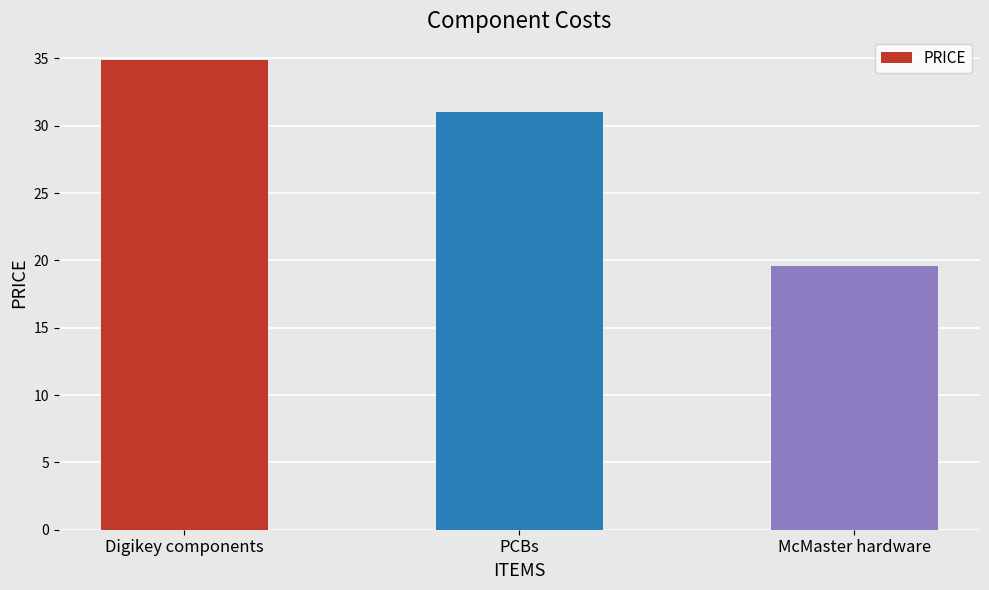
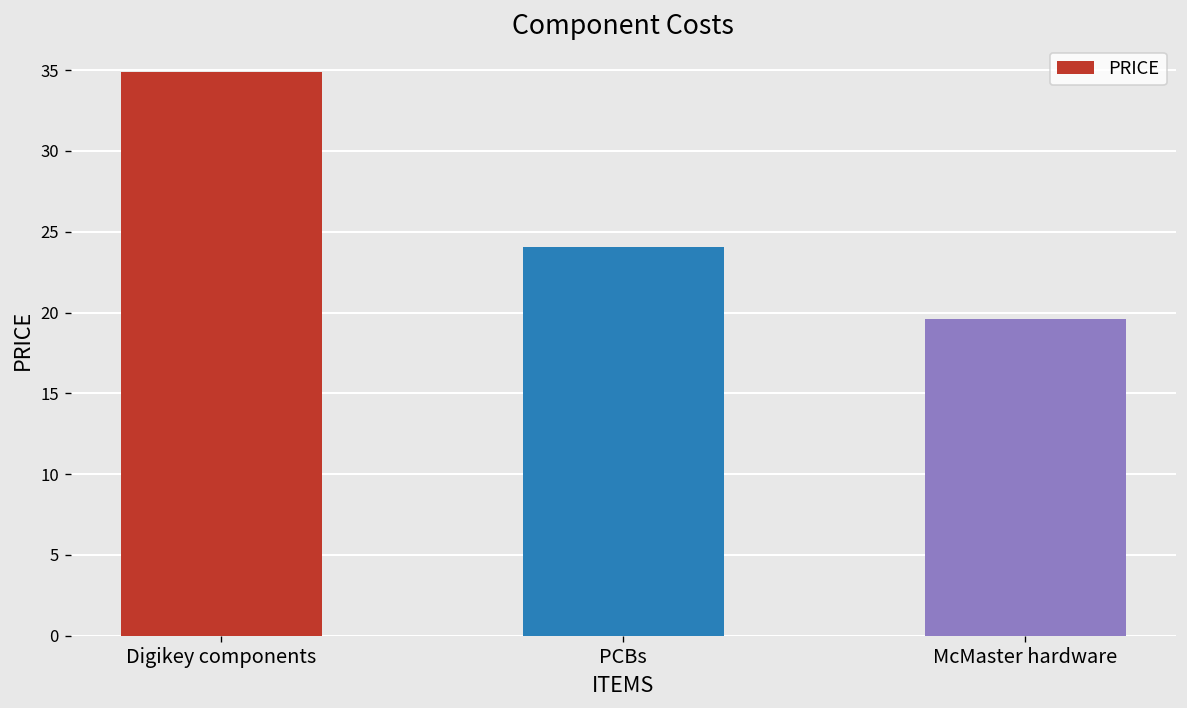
  {
    "Digikey components": 34.9,
-   "PCBs": 31.0,
+   "PCBs": 24.1,
    "McMaster hardware": 19.6
  }
